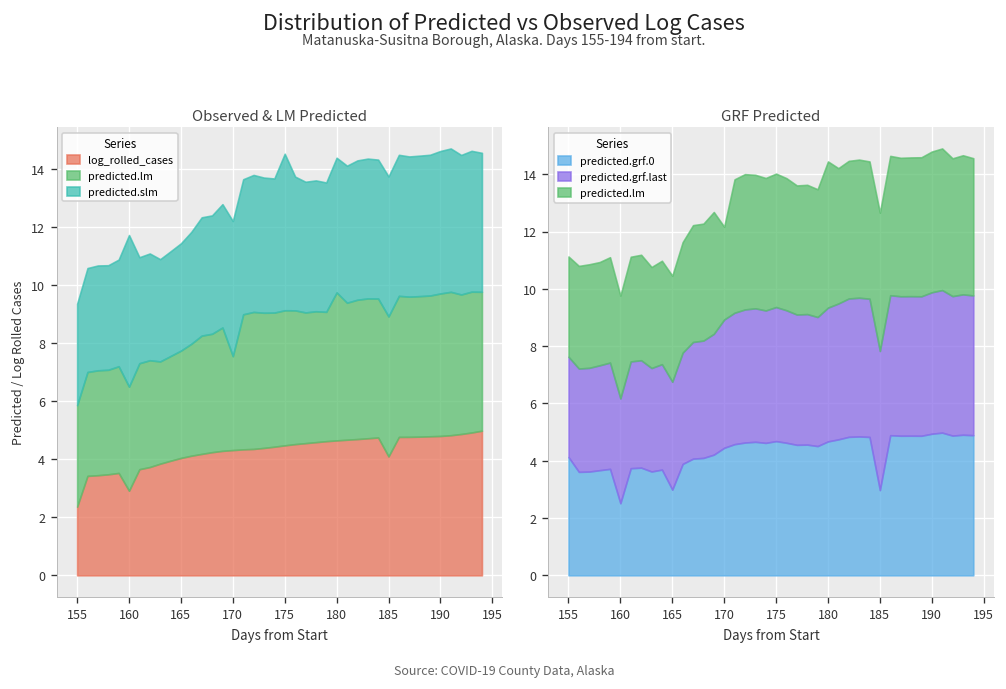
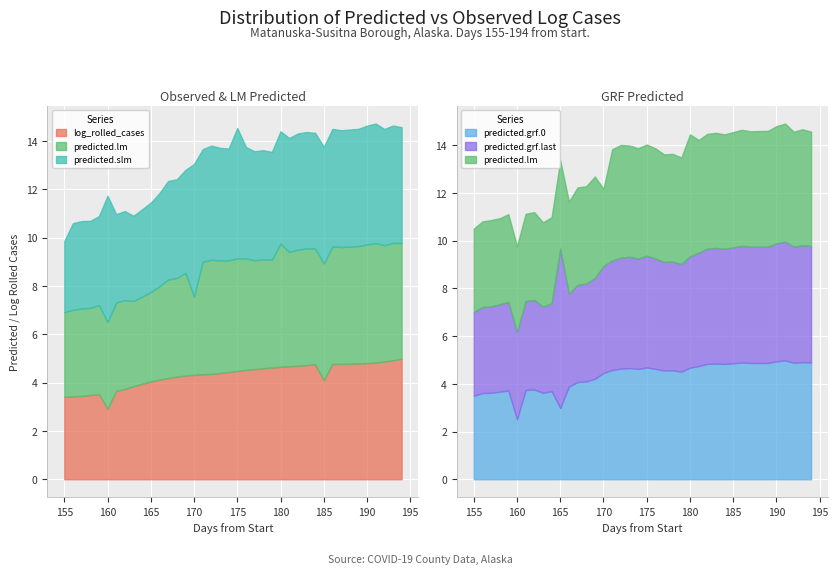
  {
    "Observed & LM Predicted": {
      "log_rolled_cases": {
-       "155": 2.4,
+       "155": 3.4,
        "160": 2.9,
        "165": 4.0,
        "170": 4.3,
        "175": 4.5,
        "180": 4.7,
        "185": 4.1,
        "190": 4.8
      },
      "predicted.lm": {
        "155": 3.5,
        "160": 3.6,
        "165": 3.7,
        "170": 3.2,
        "175": 4.7,
        "180": 5.1,
        "185": 4.8,
        "190": 4.9
      },
      "predicted.slm": {
-       "155": 3.5,
+       "155": 2.9,
        "160": 5.2,
        "165": 3.7,
-       "170": 4.7,
+       "170": 5.5,
        "175": 5.4,
        "180": 4.6,
        "185": 4.8,
        "190": 4.9
      }
    },
    "GRF Predicted": {
      "predicted.grf.0": {
-       "155": 4.1,
+       "155": 3.5,
        "160": 2.5,
        "165": 3.0,
        "170": 4.5,
        "175": 4.7,
        "180": 4.7,
-       "185": 3.0,
+       "185": 4.9,
        "190": 4.9
      },
      "predicted.grf.last": {
        "155": 3.5,
        "160": 3.7,
-       "165": 3.8,
+       "165": 6.7,
        "170": 4.5,
        "175": 4.7,
        "180": 4.7,
        "185": 4.9,
        "190": 4.9
      },
      "predicted.lm": {
        "155": 3.5,
        "160": 3.6,
        "165": 3.7,
        "170": 3.2,
        "175": 4.7,
        "180": 5.1,
        "185": 4.8,
        "190": 4.9
      }
    }
  }
